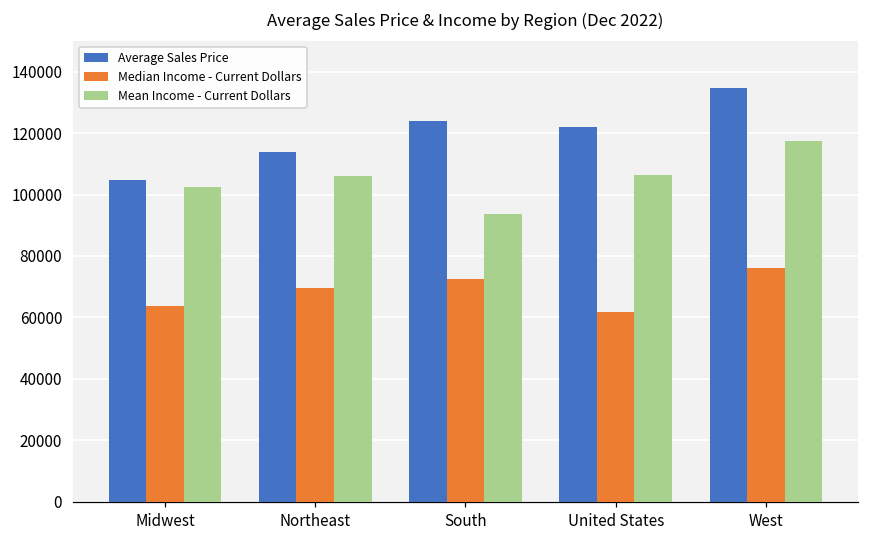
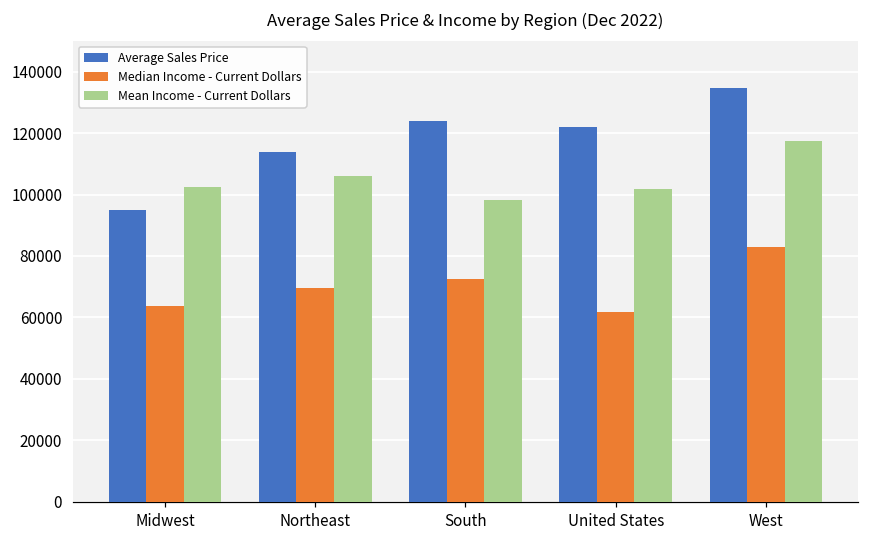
  {
    "Average Sales Price": {
-     "Midwest": 105000,
+     "Midwest": 95000,
      "Northeast": 114000,
      "South": 124000,
      "United States": 122000,
      "West": 135000
    },
    "Median Income - Current Dollars": {
      "Midwest": 64000,
      "Northeast": 70000,
      "South": 73000,
      "United States": 62000,
-     "West": 76000
+     "West": 83000
    },
    "Mean Income - Current Dollars": {
      "Midwest": 102000,
      "Northeast": 106000,
-     "South": 94000,
-     "United States": 106000,
+     "South": 98000,
+     "United States": 102000,
      "West": 118000
    }
  }
